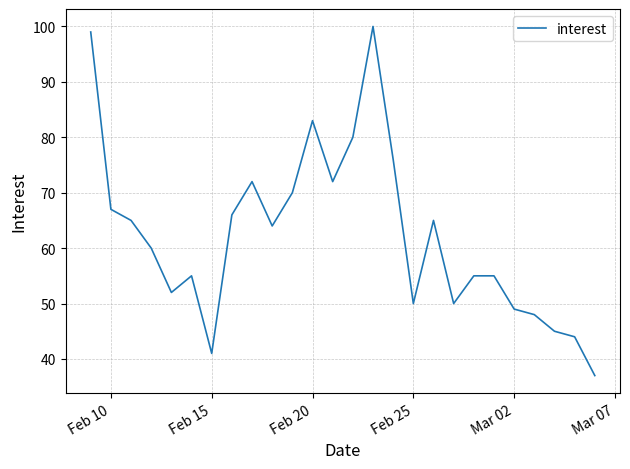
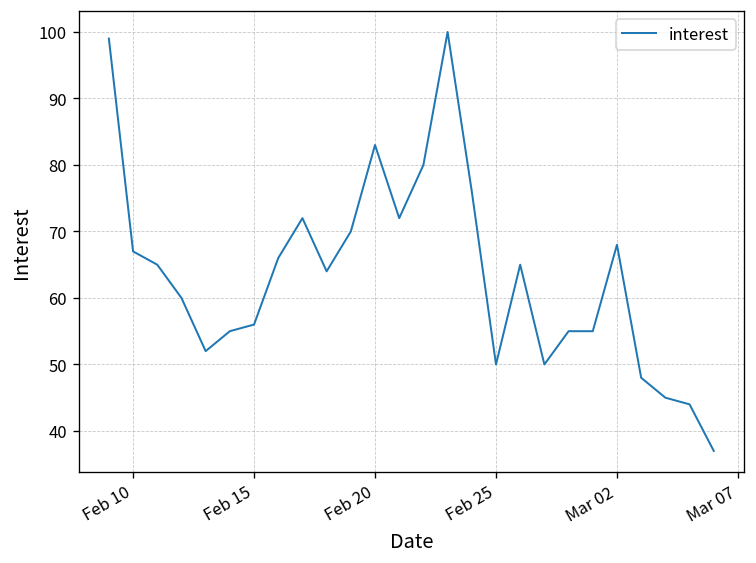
  {
    "Feb 10": 67,
-   "Feb 15": 41,
+   "Feb 15": 56,
    "Feb 20": 83,
    "Feb 25": 50,
-   "Mar 02": 49
+   "Mar 02": 68
  }
